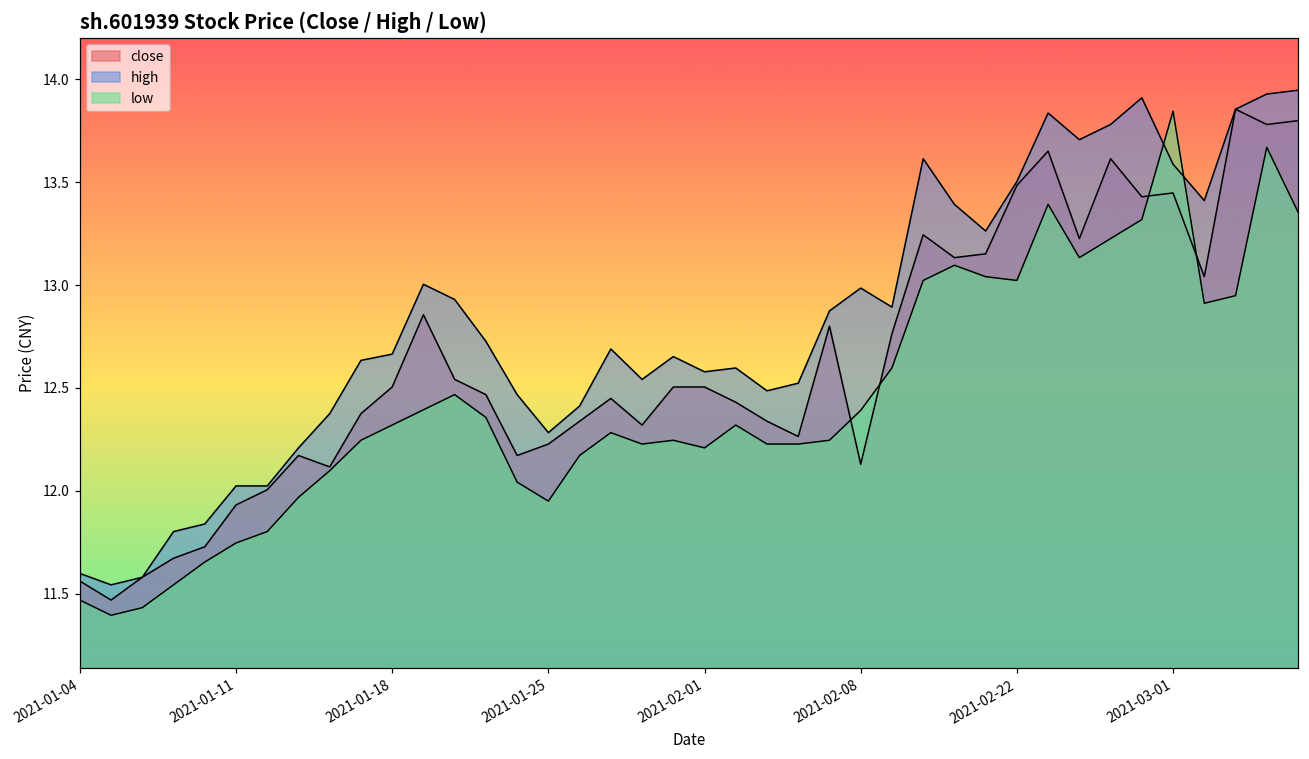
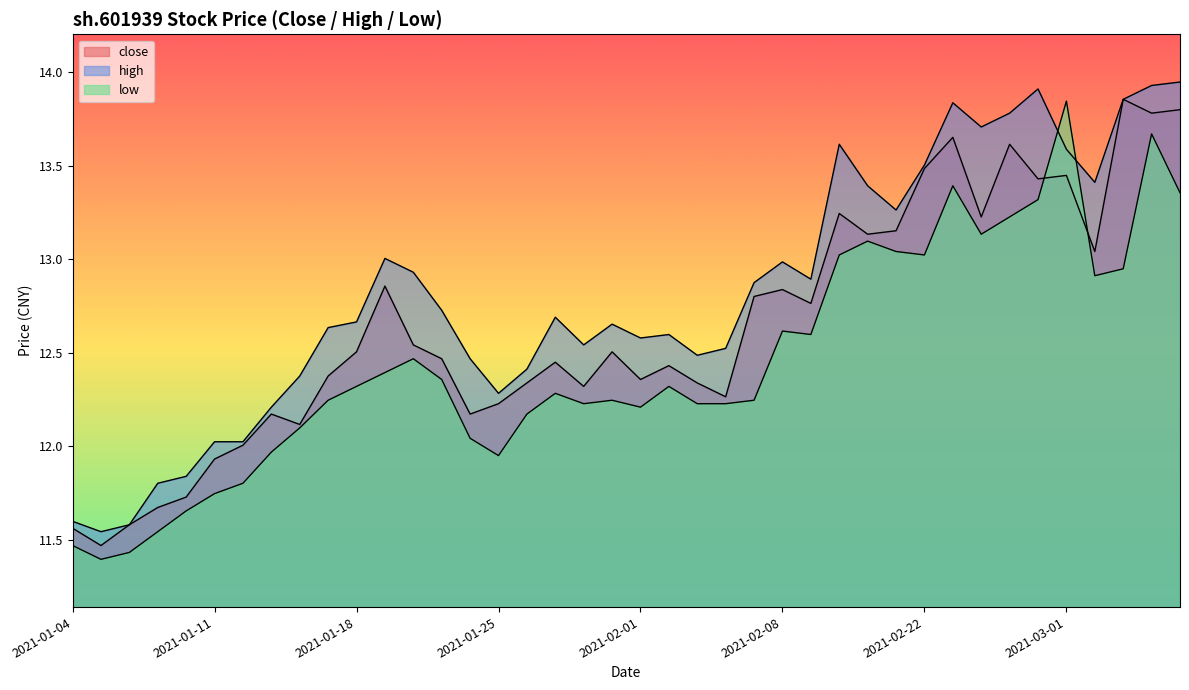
  {
    "close": {
      "2021-01-04": 11.56,
      "2021-01-11": 11.93,
      "2021-01-18": 12.50,
      "2021-01-25": 12.23,
-     "2021-02-01": 12.50,
-     "2021-02-08": 12.13,
+     "2021-02-01": 12.36,
+     "2021-02-08": 12.84,
      "2021-02-22": 13.49,
      "2021-03-01": 13.45
    },
    "high": {
      "2021-01-04": 11.60,
      "2021-01-11": 12.02,
      "2021-01-18": 12.66,
      "2021-01-25": 12.28,
      "2021-02-01": 12.58,
      "2021-02-08": 12.99,
      "2021-02-22": 13.50,
      "2021-03-01": 13.59
    },
    "low": {
      "2021-01-04": 11.47,
      "2021-01-11": 11.75,
      "2021-01-18": 12.32,
      "2021-01-25": 11.95,
      "2021-02-01": 12.21,
-     "2021-02-08": 12.39,
+     "2021-02-08": 12.62,
      "2021-02-22": 13.02,
      "2021-03-01": 13.85
    }
  }
